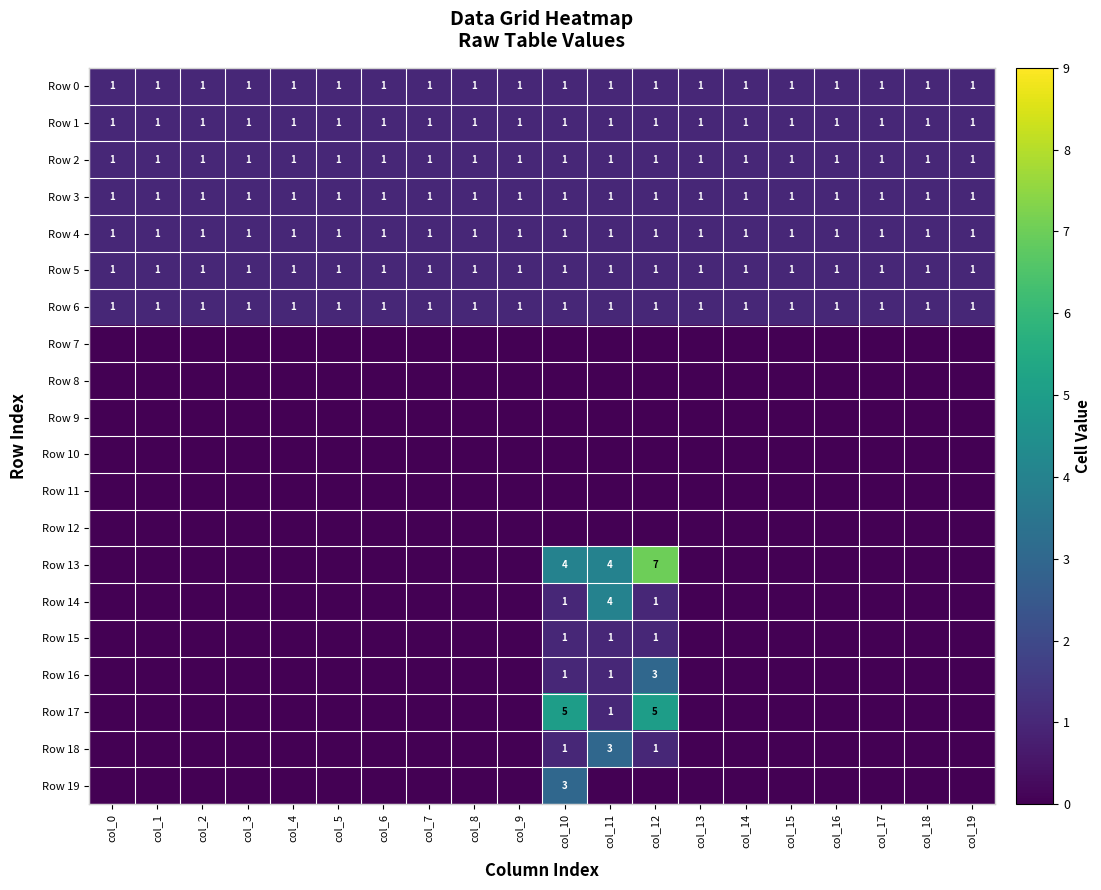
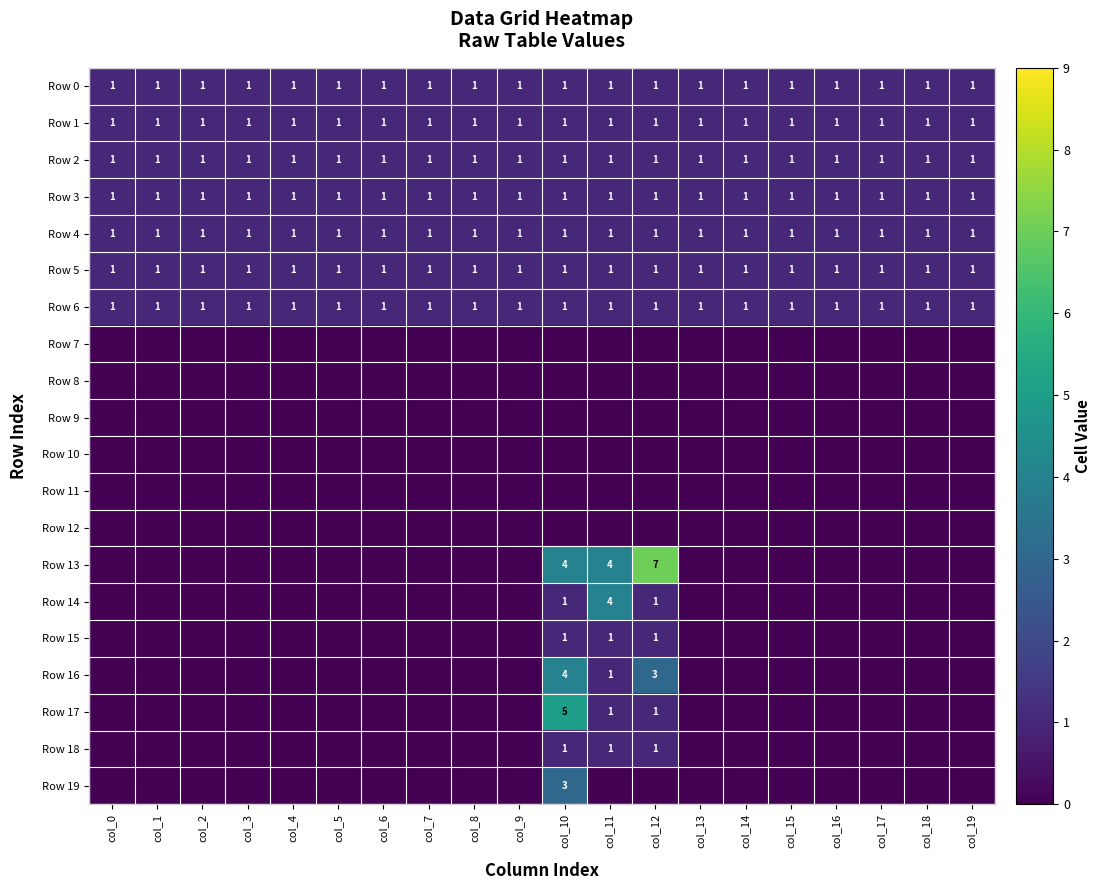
  {
    "Row 0": {
      "col_0": 1,
      "col_1": 1,
      "col_2": 1,
      "col_3": 1,
      "col_4": 1,
      "col_5": 1,
      "col_6": 1,
      "col_7": 1,
      "col_8": 1,
      "col_9": 1,
      "col_10": 1,
      "col_11": 1,
      "col_12": 1,
      "col_13": 1,
      "col_14": 1,
      "col_15": 1,
      "col_16": 1,
      "col_17": 1,
      "col_18": 1,
      "col_19": 1
    },
    "Row 1": {
      "col_0": 1,
      "col_1": 1,
      "col_2": 1,
      "col_3": 1,
      "col_4": 1,
      "col_5": 1,
      "col_6": 1,
      "col_7": 1,
      "col_8": 1,
      "col_9": 1,
      "col_10": 1,
      "col_11": 1,
      "col_12": 1,
      "col_13": 1,
      "col_14": 1,
      "col_15": 1,
      "col_16": 1,
      "col_17": 1,
      "col_18": 1,
      "col_19": 1
    },
    "Row 2": {
      "col_0": 1,
      "col_1": 1,
      "col_2": 1,
      "col_3": 1,
      "col_4": 1,
      "col_5": 1,
      "col_6": 1,
      "col_7": 1,
      "col_8": 1,
      "col_9": 1,
      "col_10": 1,
      "col_11": 1,
      "col_12": 1,
      "col_13": 1,
      "col_14": 1,
      "col_15": 1,
      "col_16": 1,
      "col_17": 1,
      "col_18": 1,
      "col_19": 1
    },
    "Row 3": {
      "col_0": 1,
      "col_1": 1,
      "col_2": 1,
      "col_3": 1,
      "col_4": 1,
      "col_5": 1,
      "col_6": 1,
      "col_7": 1,
      "col_8": 1,
      "col_9": 1,
      "col_10": 1,
      "col_11": 1,
      "col_12": 1,
      "col_13": 1,
      "col_14": 1,
      "col_15": 1,
      "col_16": 1,
      "col_17": 1,
      "col_18": 1,
      "col_19": 1
    },
    "Row 4": {
      "col_0": 1,
      "col_1": 1,
      "col_2": 1,
      "col_3": 1,
      "col_4": 1,
      "col_5": 1,
      "col_6": 1,
      "col_7": 1,
      "col_8": 1,
      "col_9": 1,
      "col_10": 1,
      "col_11": 1,
      "col_12": 1,
      "col_13": 1,
      "col_14": 1,
      "col_15": 1,
      "col_16": 1,
      "col_17": 1,
      "col_18": 1,
      "col_19": 1
    },
    "Row 5": {
      "col_0": 1,
      "col_1": 1,
      "col_2": 1,
      "col_3": 1,
      "col_4": 1,
      "col_5": 1,
      "col_6": 1,
      "col_7": 1,
      "col_8": 1,
      "col_9": 1,
      "col_10": 1,
      "col_11": 1,
      "col_12": 1,
      "col_13": 1,
      "col_14": 1,
      "col_15": 1,
      "col_16": 1,
      "col_17": 1,
      "col_18": 1,
      "col_19": 1
    },
    "Row 6": {
      "col_0": 1,
      "col_1": 1,
      "col_2": 1,
      "col_3": 1,
      "col_4": 1,
      "col_5": 1,
      "col_6": 1,
      "col_7": 1,
      "col_8": 1,
      "col_9": 1,
      "col_10": 1,
      "col_11": 1,
      "col_12": 1,
      "col_13": 1,
      "col_14": 1,
      "col_15": 1,
      "col_16": 1,
      "col_17": 1,
      "col_18": 1,
      "col_19": 1
    },
    "Row 13": {
      "col_10": 4,
      "col_11": 4,
      "col_12": 7
    },
    "Row 14": {
      "col_10": 1,
      "col_11": 4,
      "col_12": 1
    },
    "Row 15": {
      "col_10": 1,
      "col_11": 1,
      "col_12": 1
    },
    "Row 16": {
-     "col_10": 1,
+     "col_10": 4,
      "col_11": 1,
      "col_12": 3
    },
    "Row 17": {
      "col_10": 5,
      "col_11": 1,
-     "col_12": 5
+     "col_12": 1
    },
    "Row 18": {
      "col_10": 1,
-     "col_11": 3,
+     "col_11": 1,
      "col_12": 1
    },
    "Row 19": {
      "col_10": 3
    }
  }
